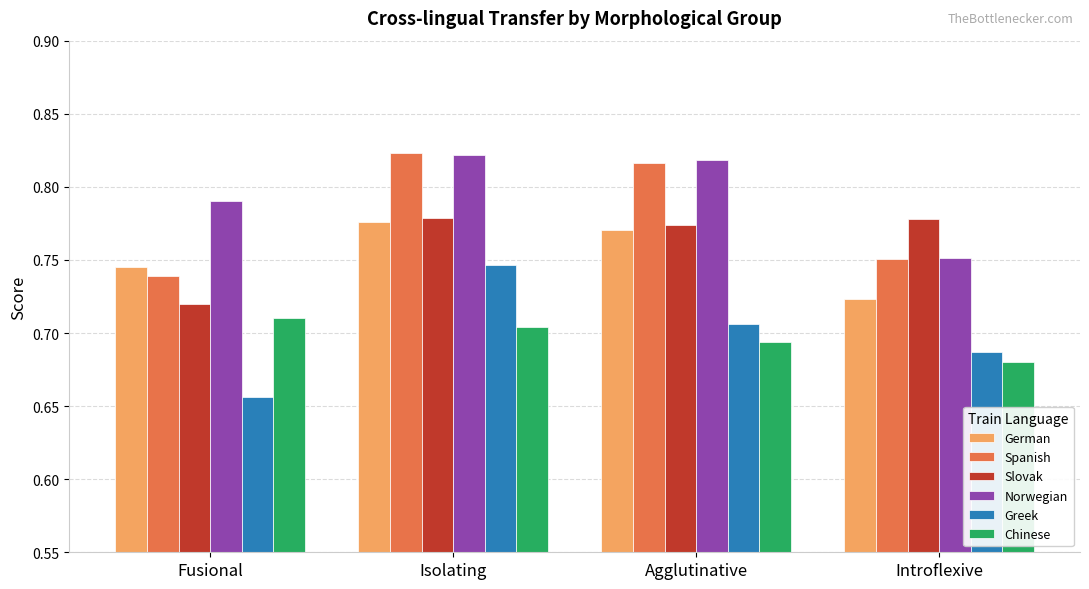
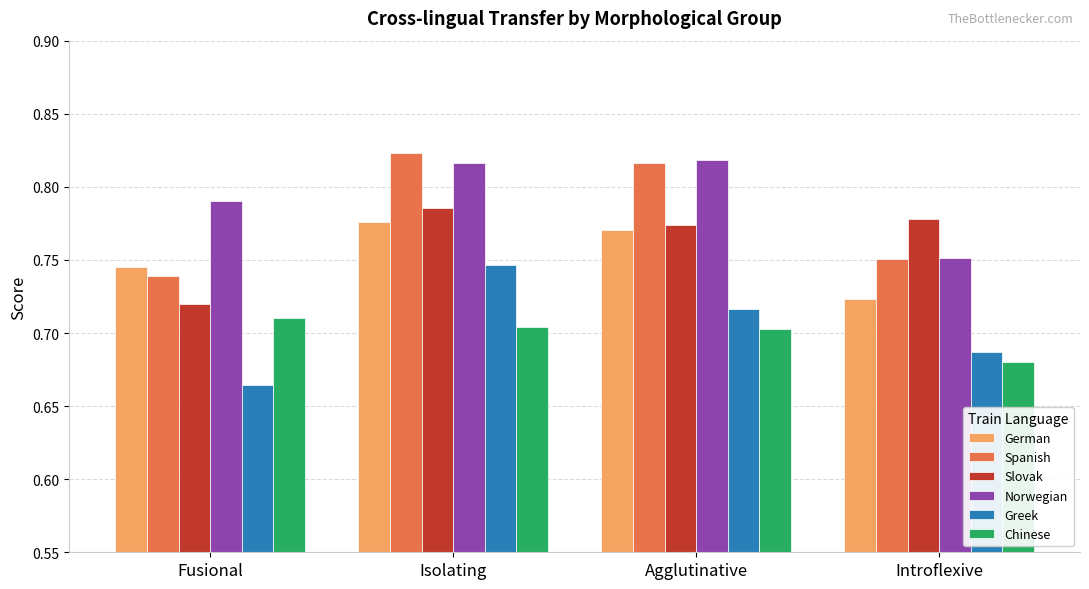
  {
    "Slovak": {
      "Fusional": 0.720,
-     "Isolating": 0.778,
+     "Isolating": 0.786,
      "Agglutinative": 0.774,
      "Introflexive": 0.778
    },
    "Norwegian": {
      "Fusional": 0.790,
-     "Isolating": 0.822,
+     "Isolating": 0.816,
      "Agglutinative": 0.819,
      "Introflexive": 0.752
    },
    "Greek": {
-     "Fusional": 0.656,
+     "Fusional": 0.664,
      "Isolating": 0.747,
-     "Agglutinative": 0.706,
+     "Agglutinative": 0.717,
      "Introflexive": 0.687
    },
    "Chinese": {
      "Fusional": 0.711,
      "Isolating": 0.704,
-     "Agglutinative": 0.694,
+     "Agglutinative": 0.703,
      "Introflexive": 0.680
    }
  }
